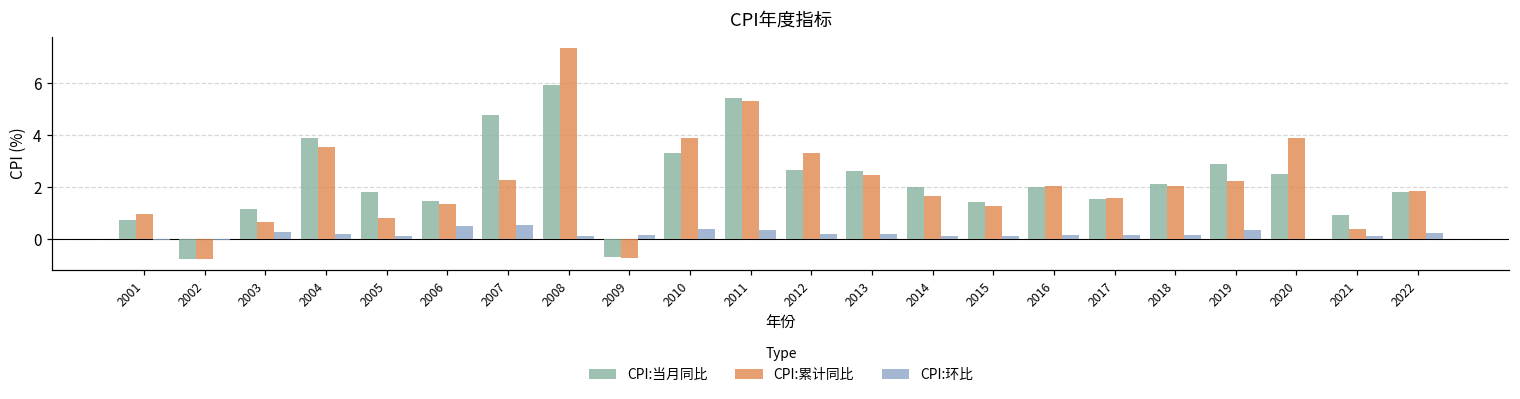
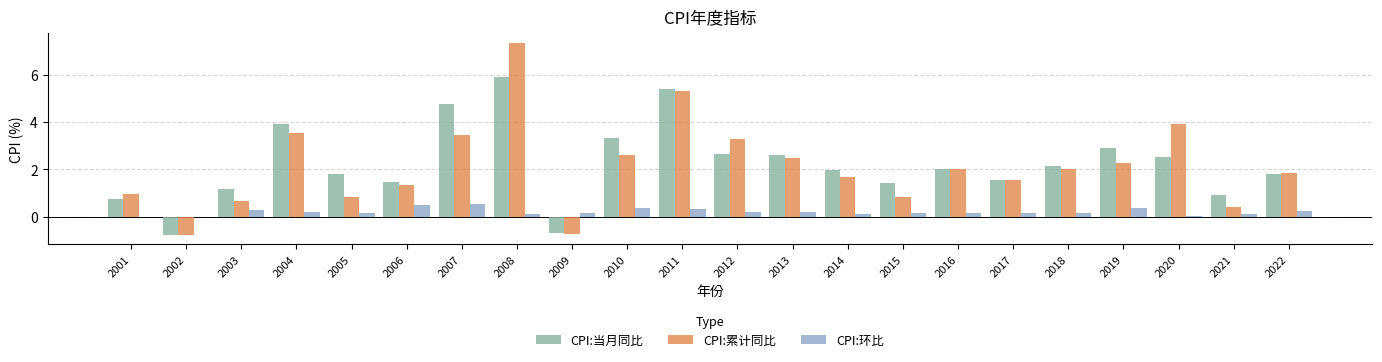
  {
    "CPI:累计同比": {
      "2001": 1.0,
      "2002": -0.8,
      "2003": 0.7,
      "2004": 3.5,
      "2005": 0.8,
      "2006": 1.3,
-     "2007": 2.3,
+     "2007": 3.5,
      "2008": 7.3,
      "2009": -0.7,
-     "2010": 3.9,
+     "2010": 2.6,
      "2011": 5.3,
      "2012": 3.3,
      "2013": 2.5,
      "2014": 1.7,
-     "2015": 1.3,
+     "2015": 0.8,
      "2016": 2.0,
      "2017": 1.6,
      "2018": 2.0,
      "2019": 2.3,
      "2020": 3.9,
      "2021": 0.4,
      "2022": 1.8
    }
  }
